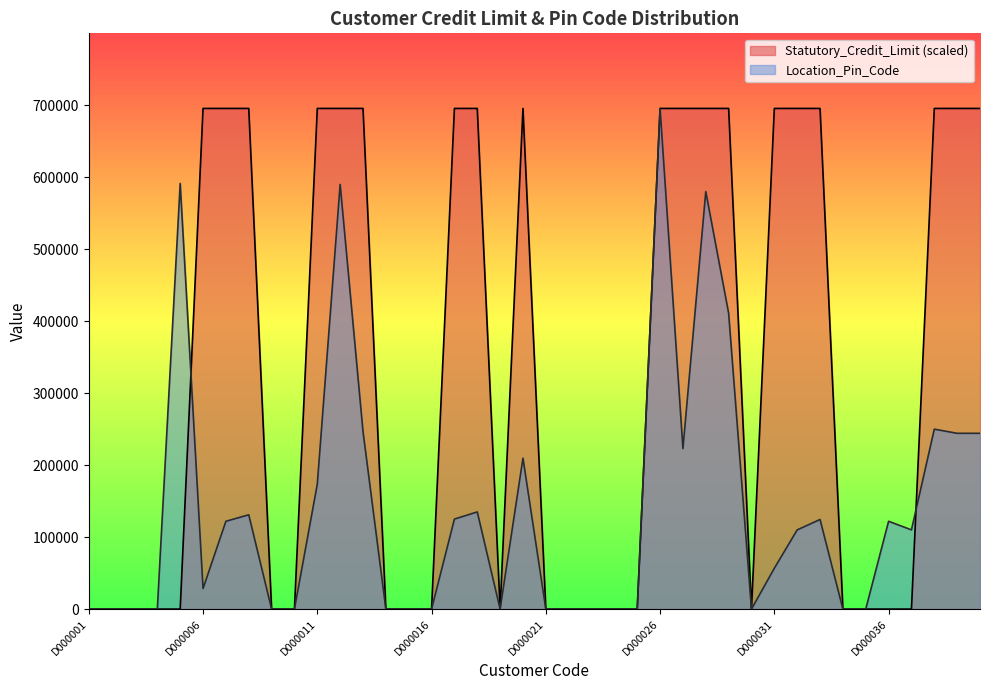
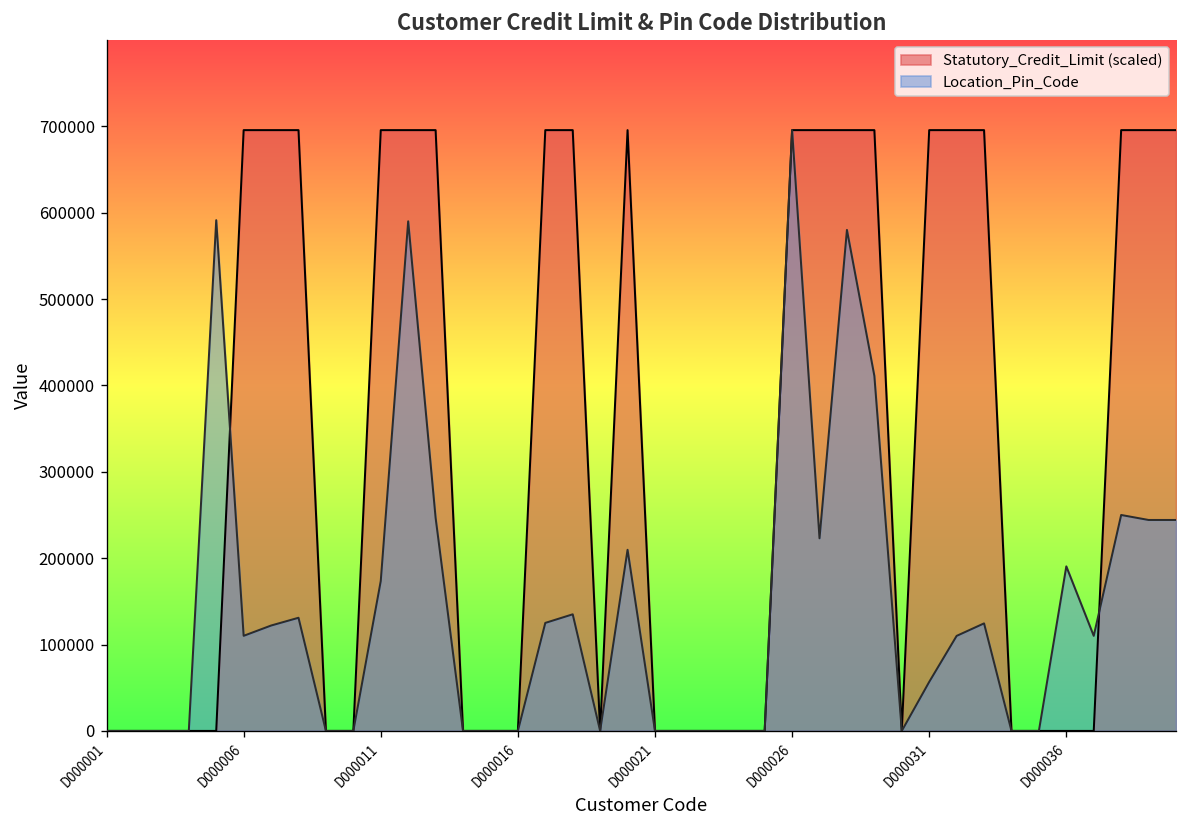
  {
    "Statutory_Credit_Limit (scaled)": {
      "D000006": 700000,
      "D000011": 700000,
      "D000031": 700000,
      "D000036": 0
    },
    "Location_Pin_Code": {
-     "D000006": 30000,
+     "D000006": 110000,
      "D000011": 170000,
      "D000031": 60000,
-     "D000036": 120000
+     "D000036": 190000
    }
  }
